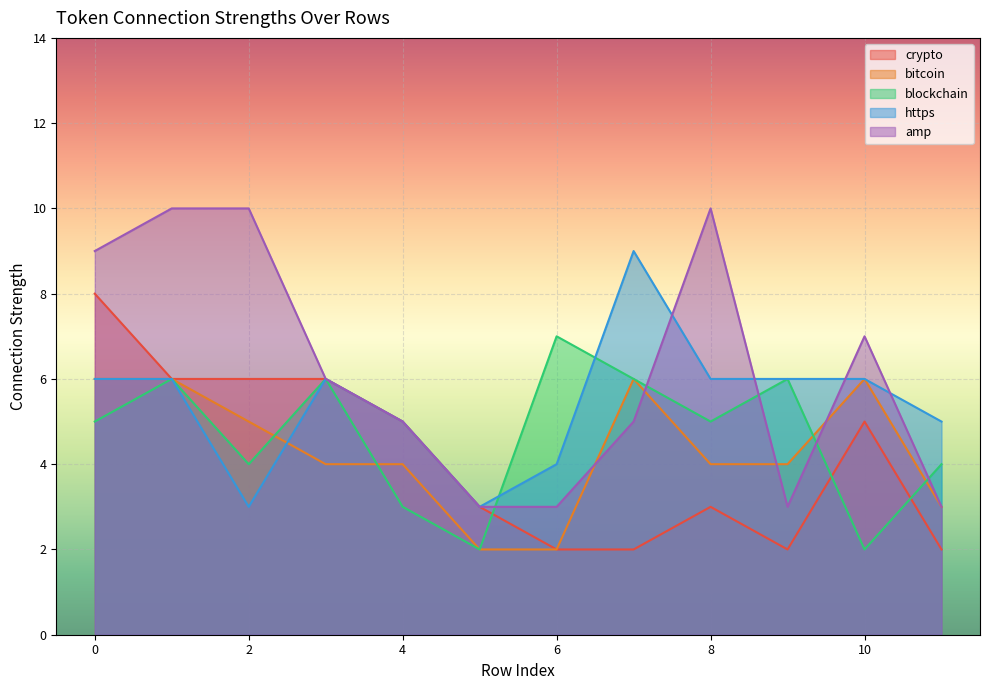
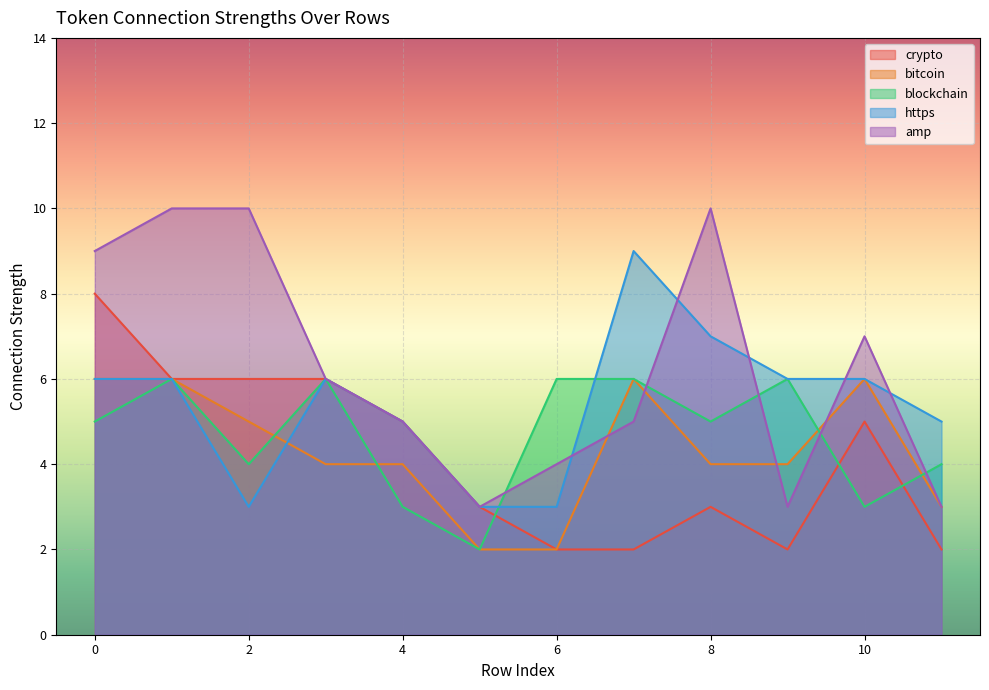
  {
    "blockchain": {
      "0": 5,
      "2": 4,
      "4": 3,
-     "6": 7,
+     "6": 6,
      "8": 5,
-     "10": 2
+     "10": 3
    },
    "https": {
      "2": 3,
-     "6": 4,
-     "8": 6
+     "6": 3,
+     "8": 7
    },
    "amp": {
      "0": 9,
      "2": 10,
-     "6": 3,
+     "6": 4,
      "8": 10,
      "10": 7
    }
  }
